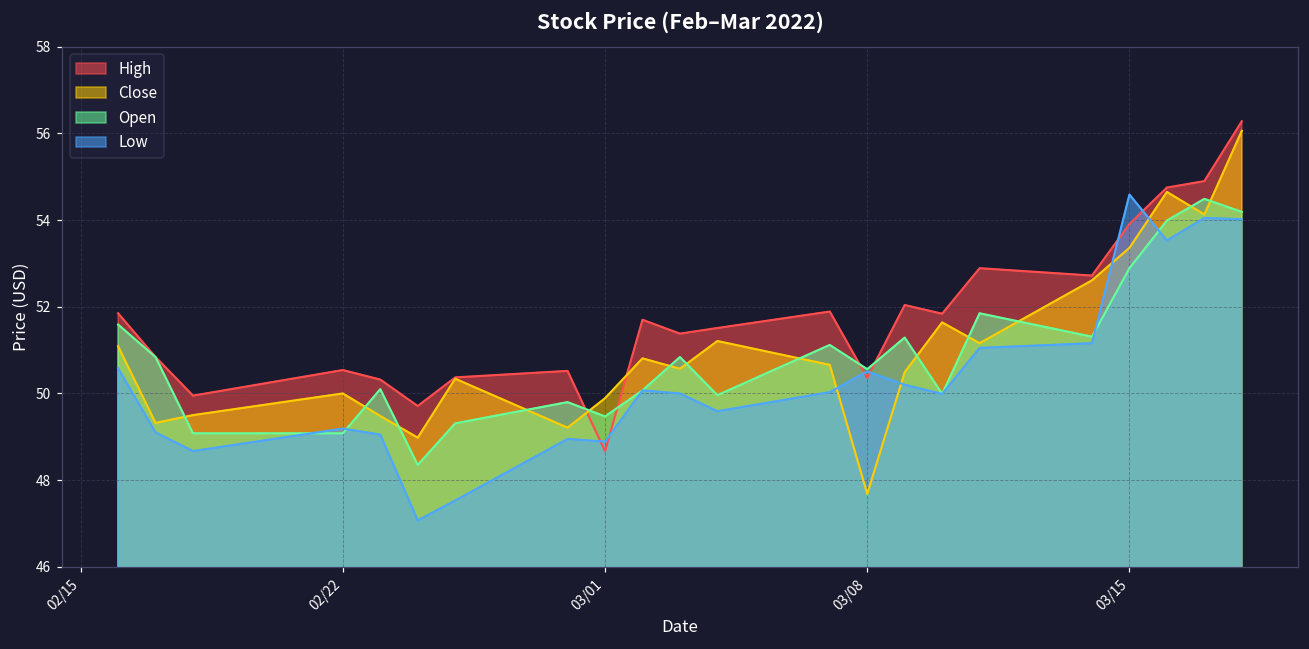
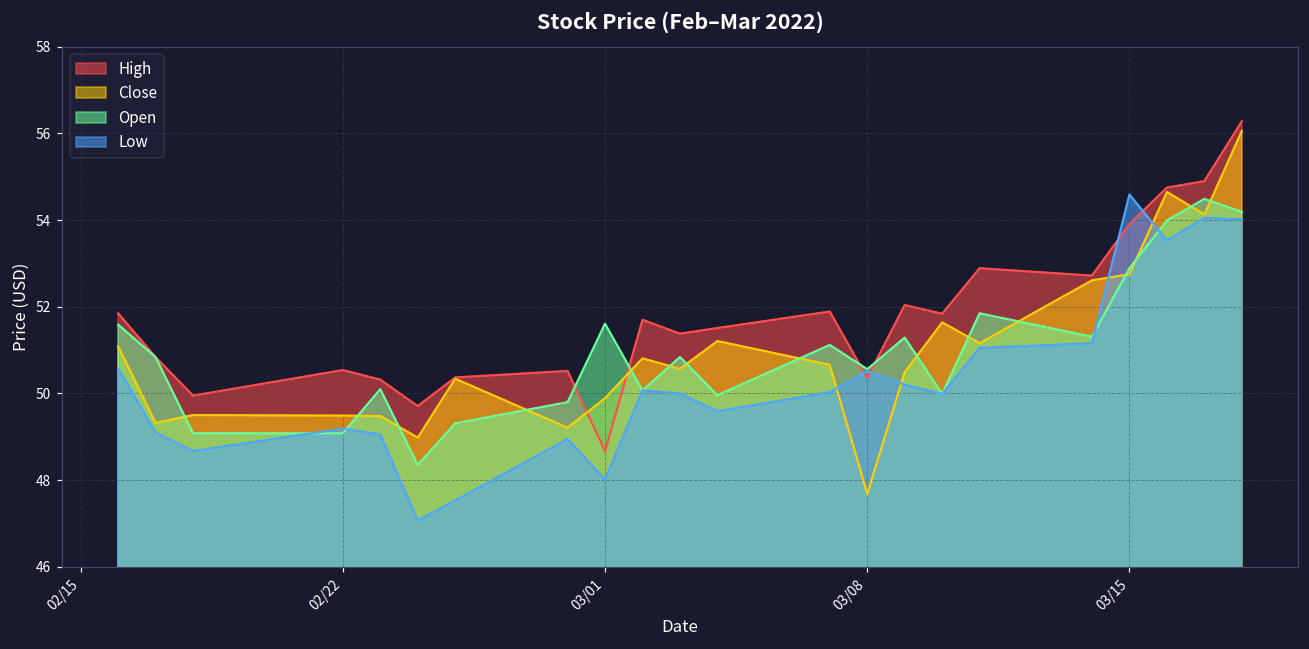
  {
    "High": {
      "02/22": 50.5,
      "03/01": 48.7,
      "03/08": 50.4,
      "03/15": 53.9
    },
    "Close": {
-     "02/22": 50.0,
+     "02/22": 49.5,
      "03/01": 49.9,
      "03/08": 47.7,
-     "03/15": 53.4
+     "03/15": 52.8
    },
    "Open": {
      "02/22": 49.1,
-     "03/01": 49.5,
+     "03/01": 51.6,
      "03/15": 52.9
    },
    "Low": {
      "02/22": 49.2,
-     "03/01": 48.9,
+     "03/01": 48.0,
      "03/15": 54.6
    }
  }
